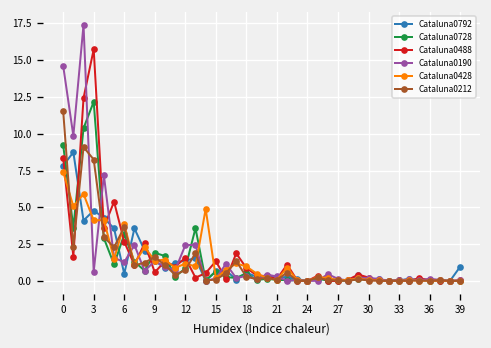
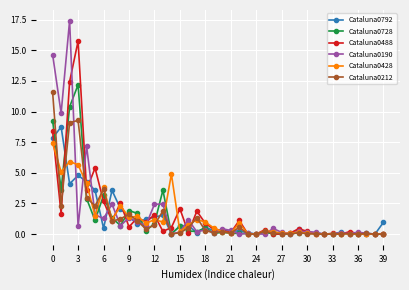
  {
    "Cataluna0792": {
      "0": 7.8,
      "3": 4.8,
      "6": 0.5,
      "39": 1.0
    },
    "Cataluna0728": {
      "0": 9.2,
      "3": 12.2,
      "6": 3.2,
      "9": 1.9
    },
    "Cataluna0488": {
      "0": 8.4,
      "3": 15.7,
      "6": 2.7,
      "9": 0.6,
-     "15": 1.3
+     "15": 2.1
    },
    "Cataluna0190": {
      "0": 14.6,
      "3": 0.6,
      "6": 1.3,
      "12": 2.4
    },
    "Cataluna0428": {
      "0": 7.4,
-     "3": 4.1,
+     "3": 5.7,
      "12": 1.2
    },
    "Cataluna0212": {
      "0": 11.6,
-     "3": 8.3,
+     "3": 9.3,
      "9": 1.6
    }
  }
